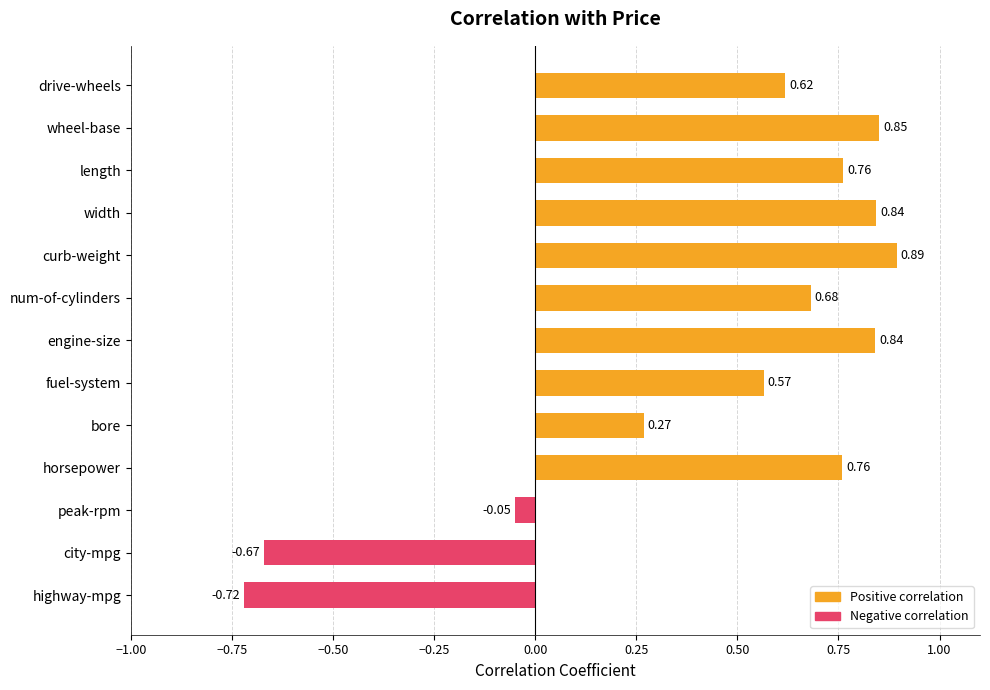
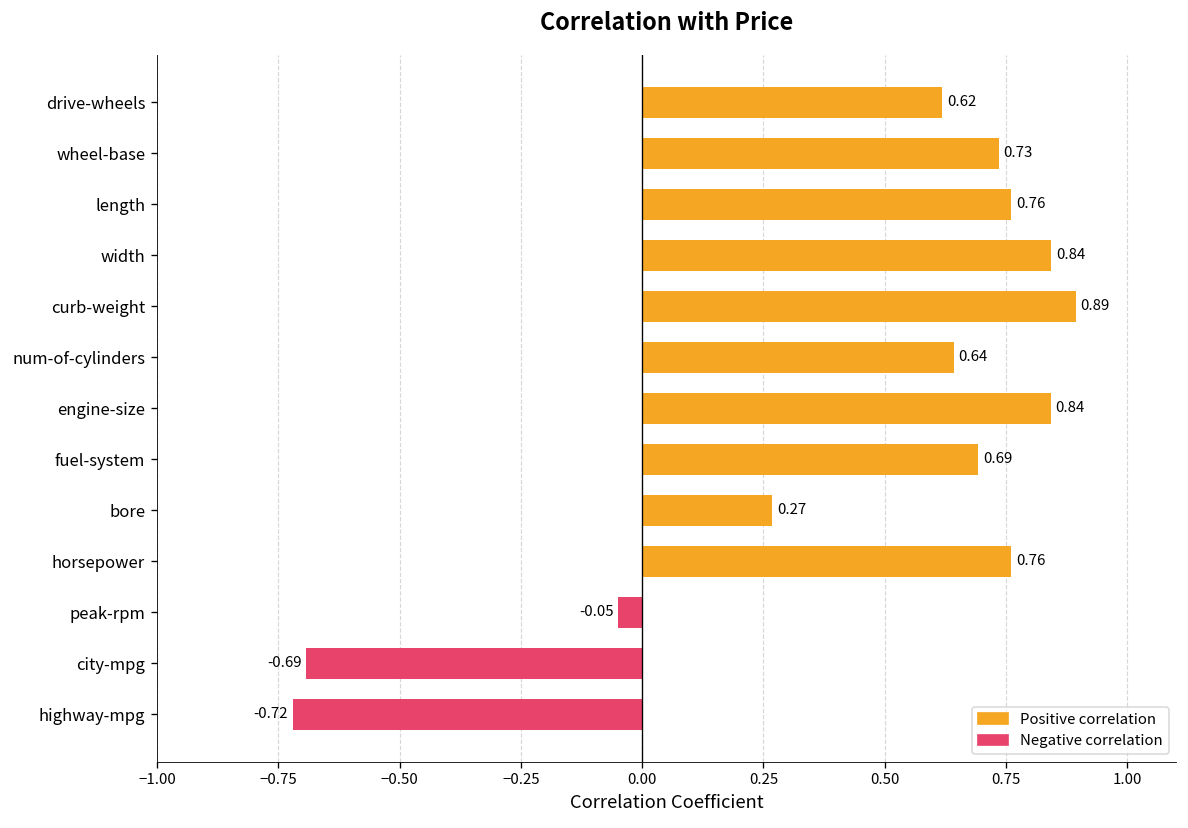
  {
    "drive-wheels": 0.62,
-   "wheel-base": 0.85,
+   "wheel-base": 0.73,
    "length": 0.76,
    "width": 0.84,
    "curb-weight": 0.89,
-   "num-of-cylinders": 0.68,
+   "num-of-cylinders": 0.64,
    "engine-size": 0.84,
-   "fuel-system": 0.57,
+   "fuel-system": 0.69,
    "bore": 0.27,
    "horsepower": 0.76,
    "peak-rpm": -0.05,
-   "city-mpg": -0.67,
+   "city-mpg": -0.69,
    "highway-mpg": -0.72
  }
